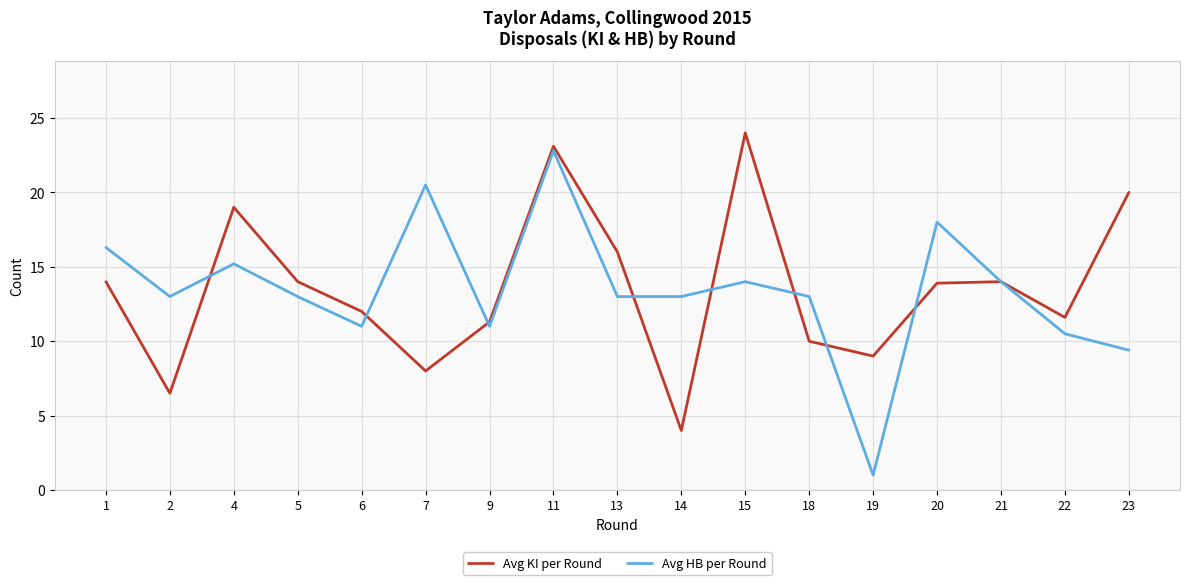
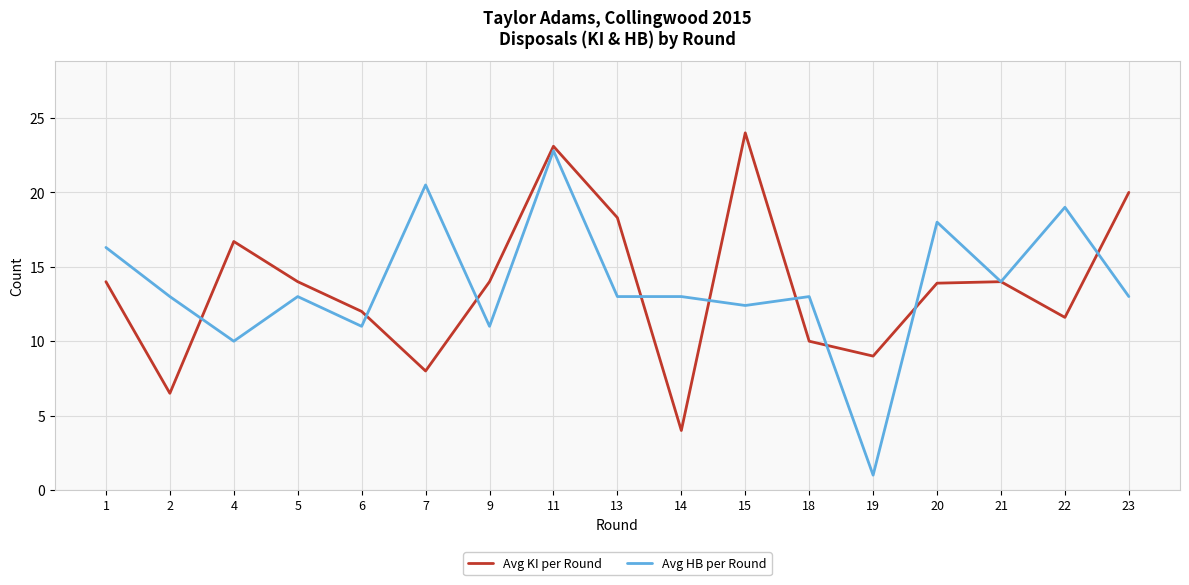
  {
    "Avg KI per Round": {
      "1": 14.0,
      "2": 6.5,
-     "4": 19.0,
+     "4": 16.7,
      "5": 14.0,
      "6": 12.0,
      "7": 8.0,
-     "9": 11.3,
+     "9": 14.0,
      "11": 23.1,
-     "13": 16.0,
+     "13": 18.3,
      "14": 4.0,
      "15": 24.0,
      "18": 10.0,
      "19": 9.0,
      "20": 13.9,
      "22": 11.6,
      "23": 20.0
    },
    "Avg HB per Round": {
      "1": 16.3,
      "2": 13.0,
-     "4": 15.2,
+     "4": 10.0,
      "5": 13.0,
      "6": 11.0,
      "7": 20.5,
      "9": 11.0,
      "11": 22.8,
      "13": 13.0,
      "14": 13.0,
-     "15": 14.0,
+     "15": 12.4,
      "18": 13.0,
      "19": 1.0,
      "20": 18.0,
-     "22": 10.5,
-     "23": 9.4
+     "22": 19.0,
+     "23": 13.0
    }
  }
